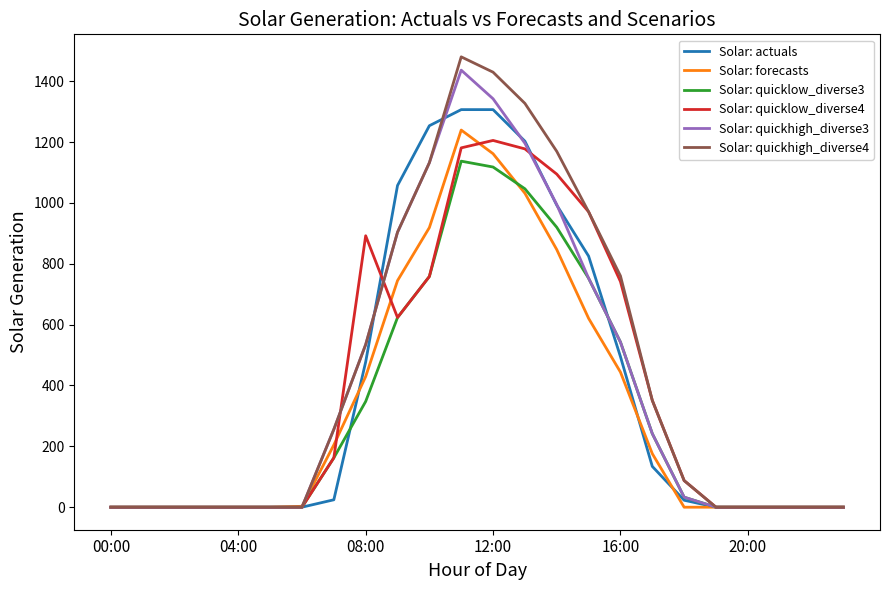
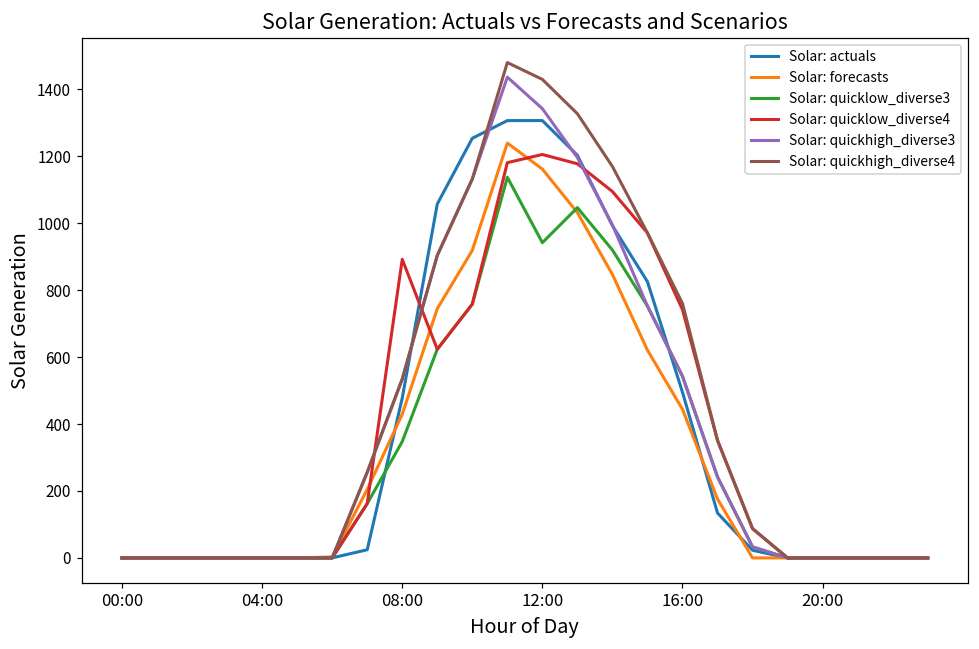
  {
    "Solar: actuals": {
      "08:00": 480,
      "12:00": 1310,
      "16:00": 490
    },
    "Solar: forecasts": {
      "08:00": 430,
      "12:00": 1160,
      "16:00": 440
    },
    "Solar: quicklow_diverse3": {
      "08:00": 350,
-     "12:00": 1120
+     "12:00": 940
    },
    "Solar: quicklow_diverse4": {
      "08:00": 890,
      "12:00": 1210,
      "16:00": 740
    },
    "Solar: quickhigh_diverse3": {
      "12:00": 1340
    },
    "Solar: quickhigh_diverse4": {
      "12:00": 1430,
      "16:00": 760
    }
  }
